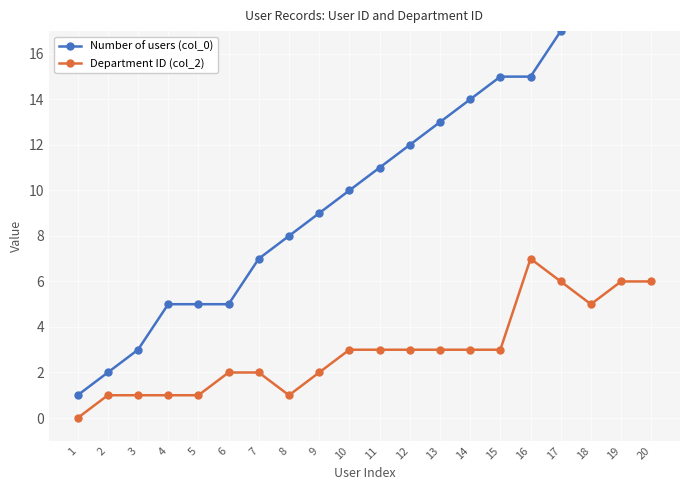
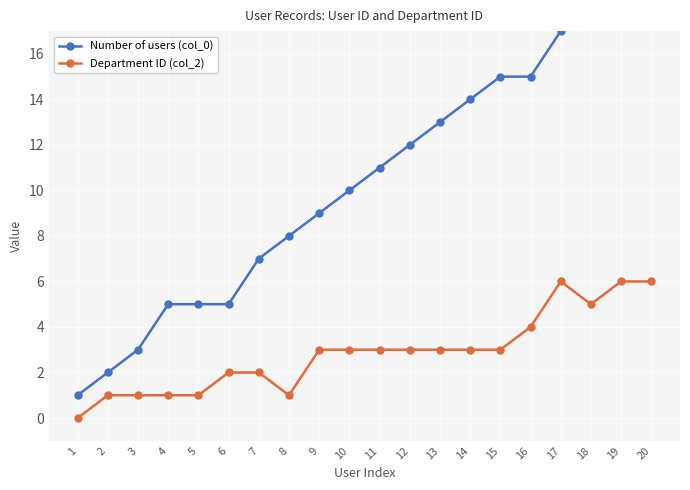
  {
    "Number of users (col_0)": {
      "1": 1,
      "2": 2,
      "3": 3,
      "4": 5,
      "5": 5,
      "6": 5,
      "7": 7,
      "8": 8,
      "9": 9,
      "10": 10,
      "11": 11,
      "12": 12,
      "13": 13,
      "14": 14,
      "15": 15,
      "16": 15,
      "17": 17
    },
    "Department ID (col_2)": {
      "1": 0,
      "2": 1,
      "3": 1,
      "4": 1,
      "5": 1,
      "6": 2,
      "7": 2,
      "8": 1,
-     "9": 2,
+     "9": 3,
      "10": 3,
      "11": 3,
      "12": 3,
      "13": 3,
      "14": 3,
      "15": 3,
-     "16": 7,
+     "16": 4,
      "17": 6,
      "18": 5,
      "19": 6,
      "20": 6
    }
  }
